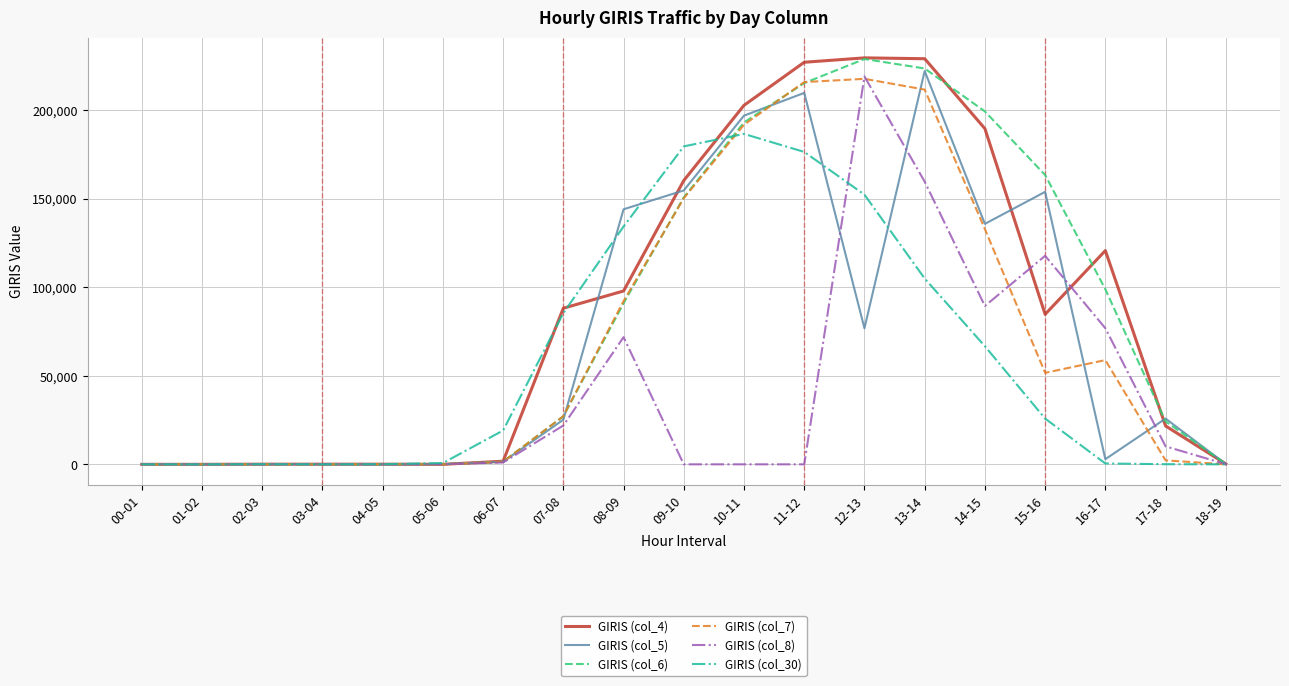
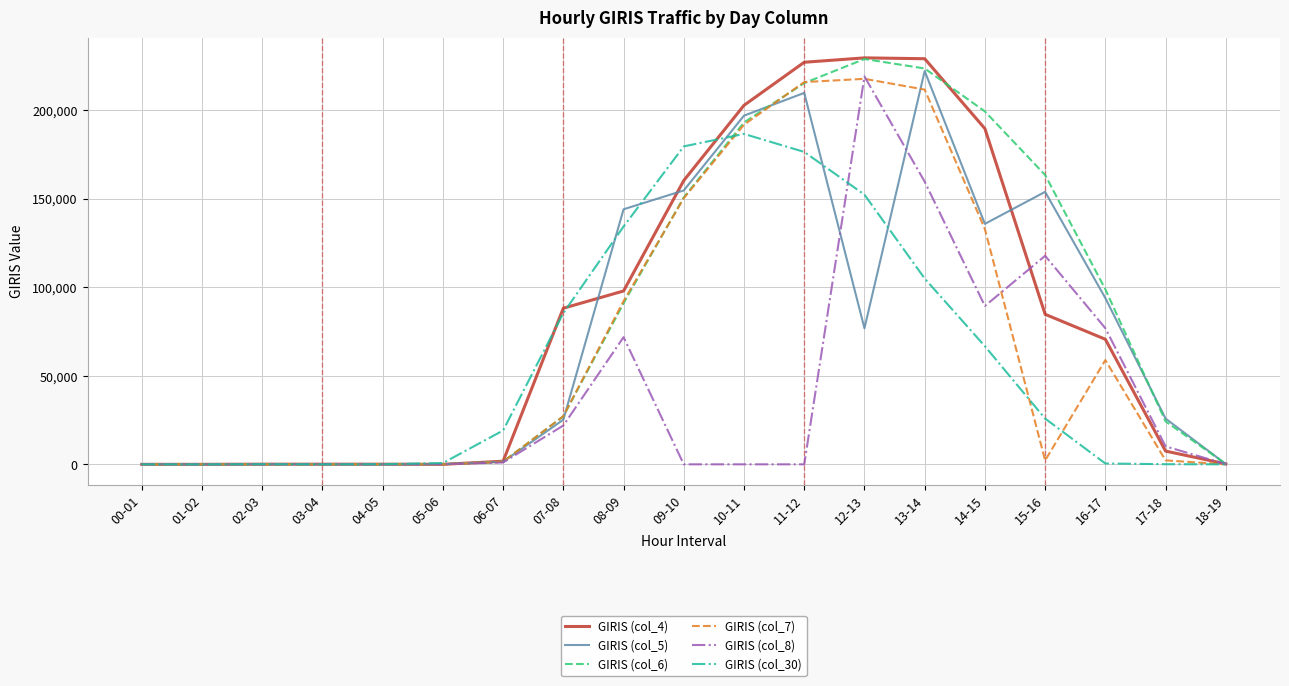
  {
    "GIRIS (col_4)": {
      "07-08": "88,000",
      "08-09": "98,000",
      "09-10": "160,000",
      "10-11": "203,000",
      "11-12": "227,000",
      "13-14": "229,000",
      "14-15": "190,000",
      "15-16": "85,000",
-     "16-17": "121,000",
-     "17-18": "22,000"
+     "16-17": "71,000",
+     "17-18": "7,000"
    },
    "GIRIS (col_5)": {
      "07-08": "25,000",
      "08-09": "144,000",
      "09-10": "155,000",
      "10-11": "197,000",
      "11-12": "210,000",
      "12-13": "77,000",
      "13-14": "222,000",
      "14-15": "136,000",
      "15-16": "154,000",
-     "16-17": "3,000",
+     "16-17": "94,000",
      "17-18": "26,000"
    },
    "GIRIS (col_7)": {
      "13-14": "212,000",
      "14-15": "133,000",
-     "15-16": "52,000",
+     "15-16": "2,000",
      "16-17": "59,000",
      "17-18": "2,000"
    },
    "GIRIS (col_8)": {
      "07-08": "22,000",
      "08-09": "72,000",
      "09-10": "0",
      "10-11": "0",
      "11-12": "0",
      "13-14": "160,000",
      "14-15": "89,000",
      "15-16": "118,000",
      "16-17": "77,000",
      "17-18": "10,000"
    }
  }
